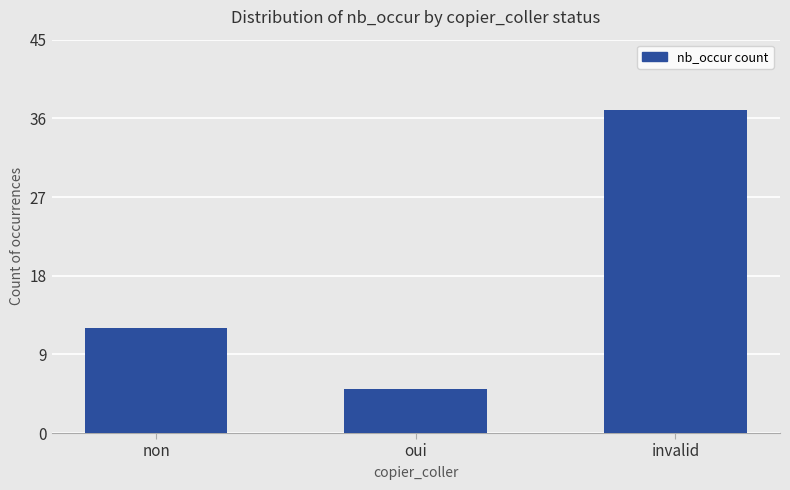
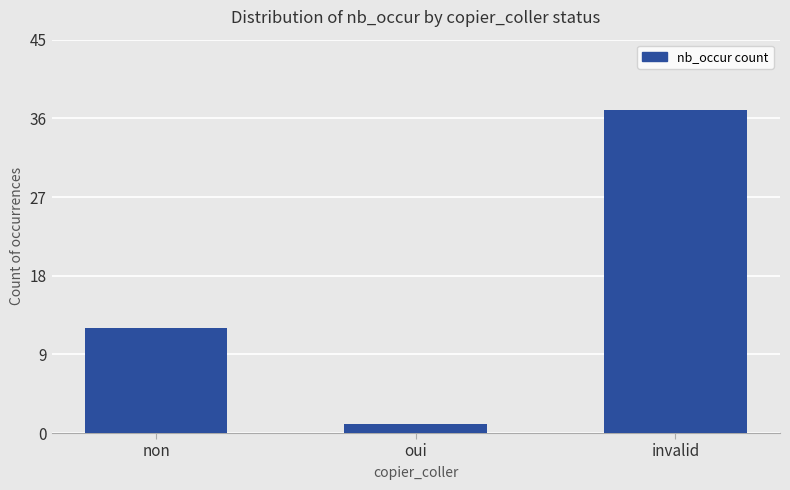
  {
    "non": 12,
-   "oui": 5,
+   "oui": 1,
    "invalid": 37
  }
